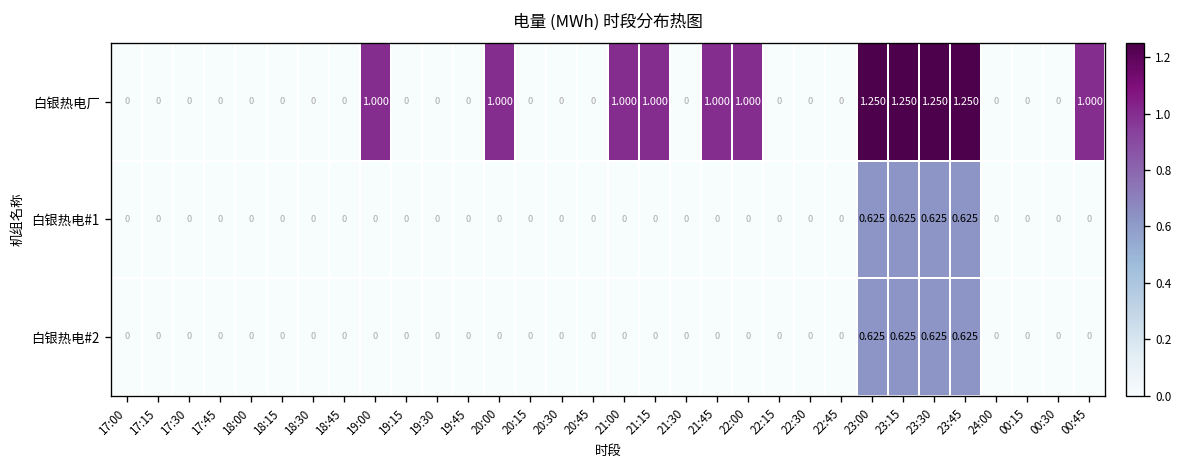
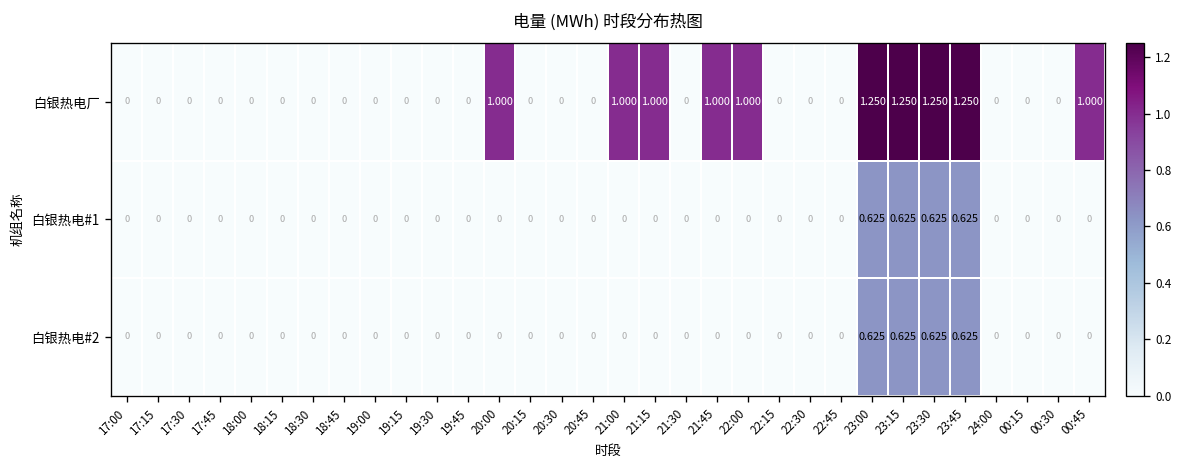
  {
    "白银热电厂": {
      "17:00": 0,
      "17:15": 0,
      "17:30": 0,
      "17:45": 0,
      "18:00": 0,
      "18:15": 0,
      "18:30": 0,
      "18:45": 0,
-     "19:00": 1.000,
+     "19:00": 0,
      "19:15": 0,
      "19:30": 0,
      "19:45": 0,
      "20:00": 1.000,
      "20:15": 0,
      "20:30": 0,
      "20:45": 0,
      "21:00": 1.000,
      "21:15": 1.000,
      "21:30": 0,
      "21:45": 1.000,
      "22:00": 1.000,
      "22:15": 0,
      "22:30": 0,
      "22:45": 0,
      "23:00": 1.250,
      "23:15": 1.250,
      "23:30": 1.250,
      "23:45": 1.250,
      "24:00": 0,
      "00:15": 0,
      "00:30": 0,
      "00:45": 1.000
    },
    "白银热电#1": {
      "17:00": 0,
      "17:15": 0,
      "17:30": 0,
      "17:45": 0,
      "18:00": 0,
      "18:15": 0,
      "18:30": 0,
      "18:45": 0,
      "19:00": 0,
      "19:15": 0,
      "19:30": 0,
      "19:45": 0,
      "20:00": 0,
      "20:15": 0,
      "20:30": 0,
      "20:45": 0,
      "21:00": 0,
      "21:15": 0,
      "21:30": 0,
      "21:45": 0,
      "22:00": 0,
      "22:15": 0,
      "22:30": 0,
      "22:45": 0,
      "23:00": 0.625,
      "23:15": 0.625,
      "23:30": 0.625,
      "23:45": 0.625,
      "24:00": 0,
      "00:15": 0,
      "00:30": 0,
      "00:45": 0
    },
    "白银热电#2": {
      "17:00": 0,
      "17:15": 0,
      "17:30": 0,
      "17:45": 0,
      "18:00": 0,
      "18:15": 0,
      "18:30": 0,
      "18:45": 0,
      "19:00": 0,
      "19:15": 0,
      "19:30": 0,
      "19:45": 0,
      "20:00": 0,
      "20:15": 0,
      "20:30": 0,
      "20:45": 0,
      "21:00": 0,
      "21:15": 0,
      "21:30": 0,
      "21:45": 0,
      "22:00": 0,
      "22:15": 0,
      "22:30": 0,
      "22:45": 0,
      "23:00": 0.625,
      "23:15": 0.625,
      "23:30": 0.625,
      "23:45": 0.625,
      "24:00": 0,
      "00:15": 0,
      "00:30": 0,
      "00:45": 0
    }
  }
